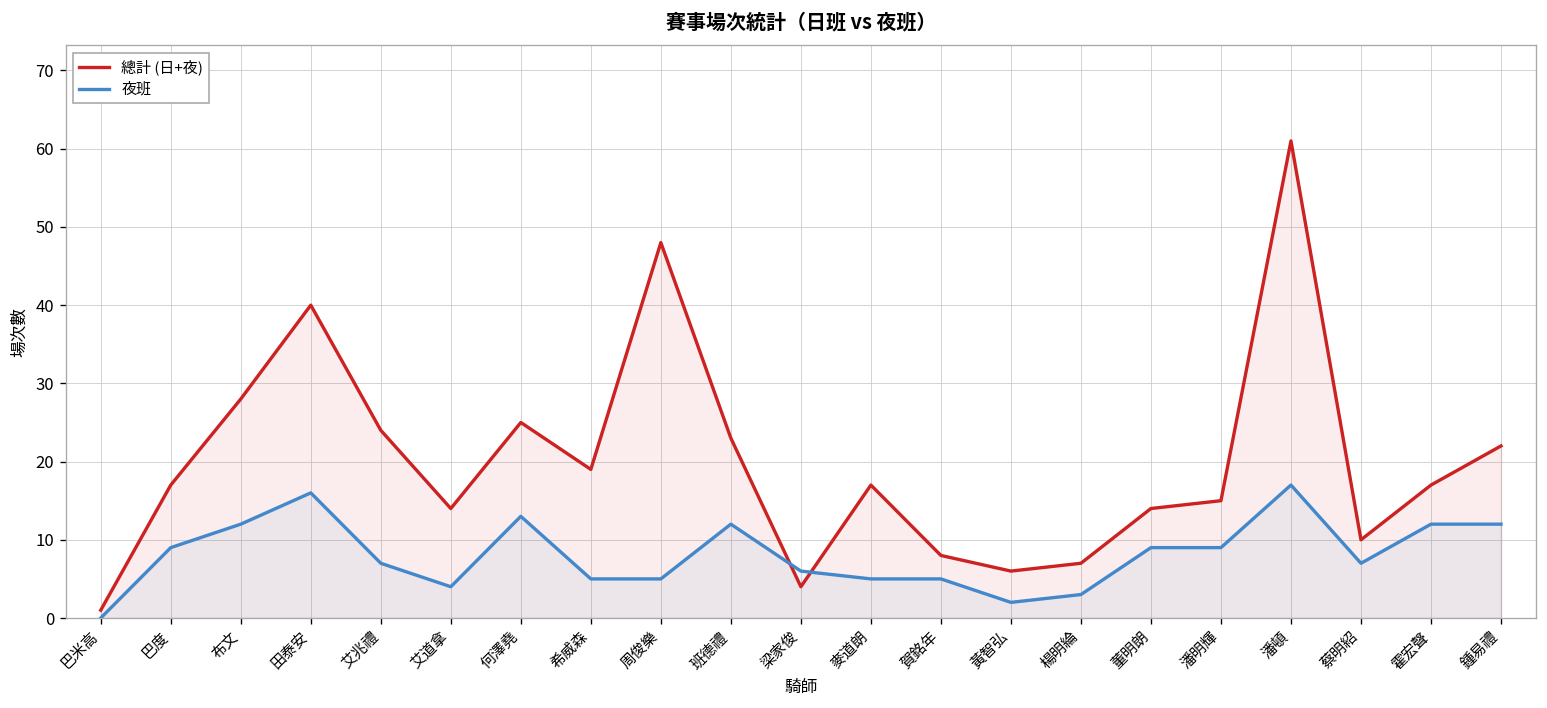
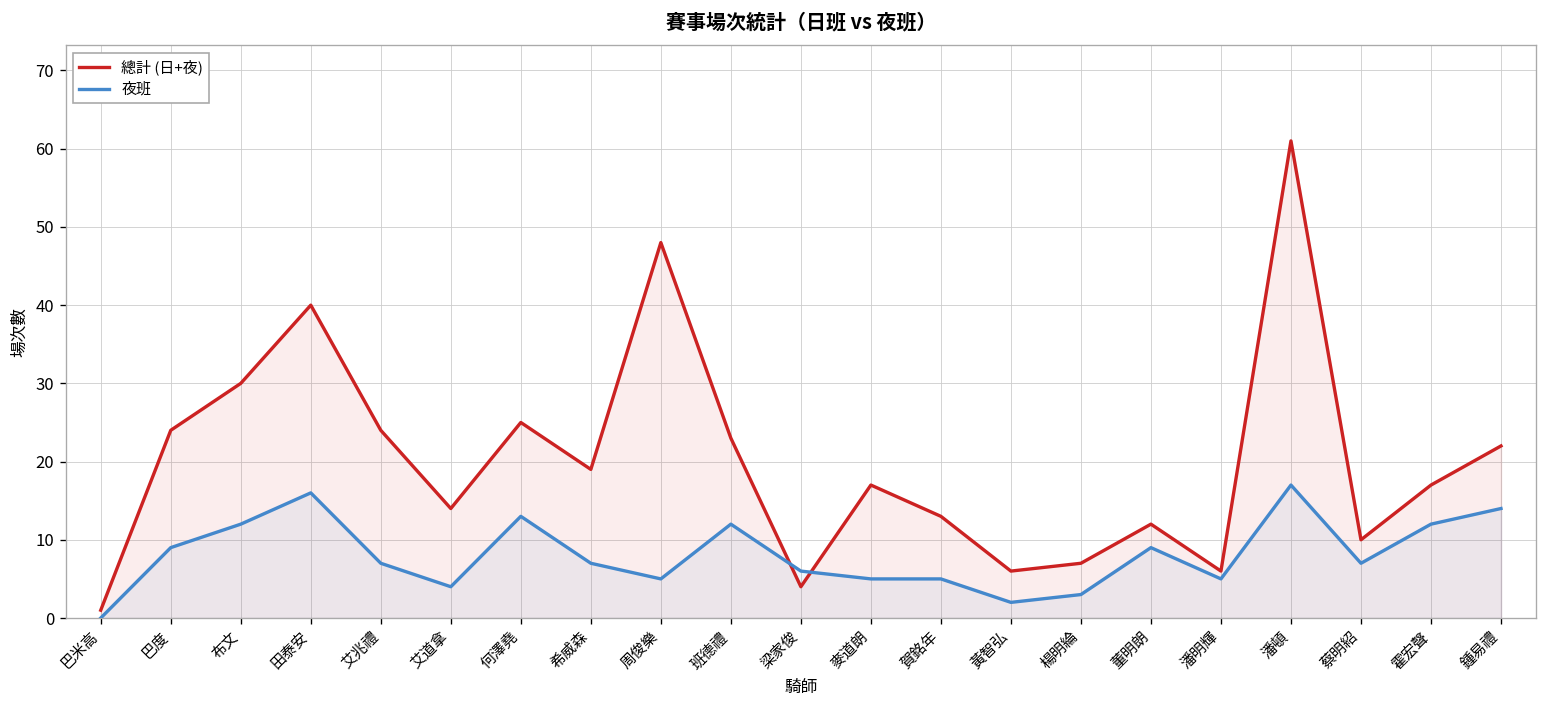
  {
    "總計 (日+夜)": {
      "巴米高": 1,
-     "巴度": 17,
-     "布文": 28,
+     "巴度": 24,
+     "布文": 30,
      "田泰安": 40,
      "艾兆禮": 24,
      "艾道拿": 14,
      "何澤堯": 25,
      "希威森": 19,
      "周俊樂": 48,
      "班德禮": 23,
      "梁家俊": 4,
      "麥道朗": 17,
-     "賀銘年": 8,
+     "賀銘年": 13,
      "黃智弘": 6,
      "楊明綸": 7,
-     "董明朗": 14,
-     "潘明輝": 15,
+     "董明朗": 12,
+     "潘明輝": 6,
      "潘頓": 61,
      "蔡明紹": 10,
      "霍宏聲": 17,
      "鍾易禮": 22
    },
    "夜班": {
      "巴米高": 0,
      "巴度": 9,
      "布文": 12,
      "田泰安": 16,
      "艾兆禮": 7,
      "艾道拿": 4,
      "何澤堯": 13,
-     "希威森": 5,
+     "希威森": 7,
      "周俊樂": 5,
      "班德禮": 12,
      "梁家俊": 6,
      "麥道朗": 5,
      "賀銘年": 5,
      "黃智弘": 2,
      "楊明綸": 3,
      "董明朗": 9,
-     "潘明輝": 9,
+     "潘明輝": 5,
      "潘頓": 17,
      "蔡明紹": 7,
      "霍宏聲": 12,
-     "鍾易禮": 12
+     "鍾易禮": 14
    }
  }
